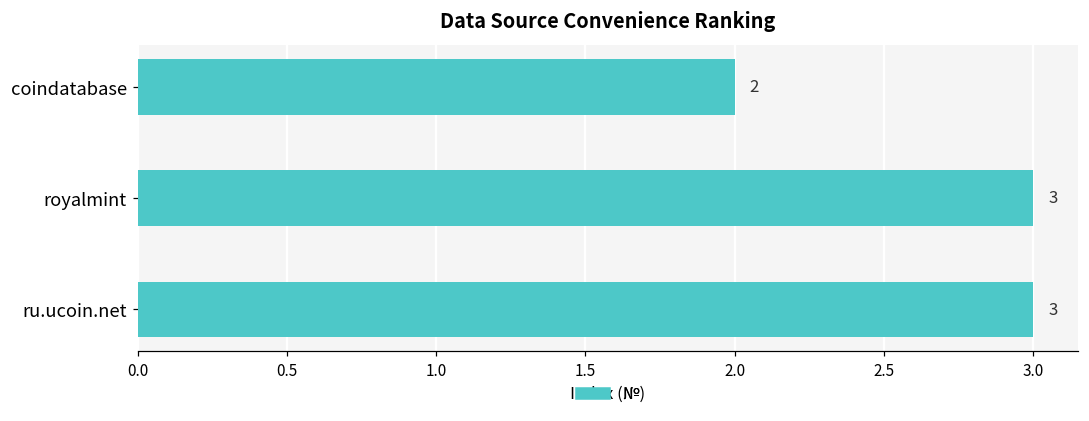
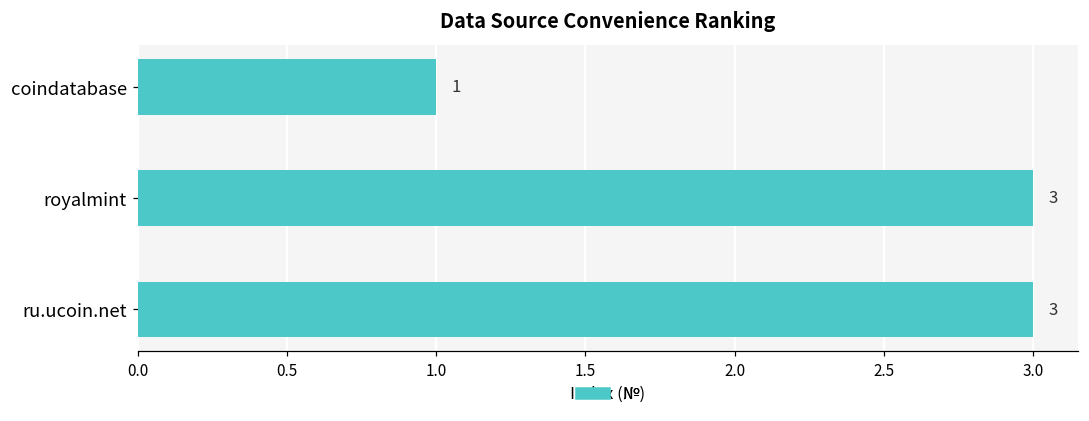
  {
-   "coindatabase": 2,
+   "coindatabase": 1,
    "royalmint": 3,
    "ru.ucoin.net": 3
  }
